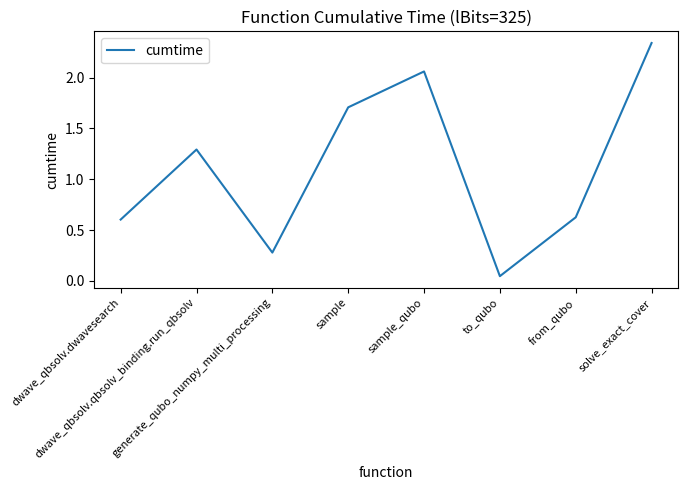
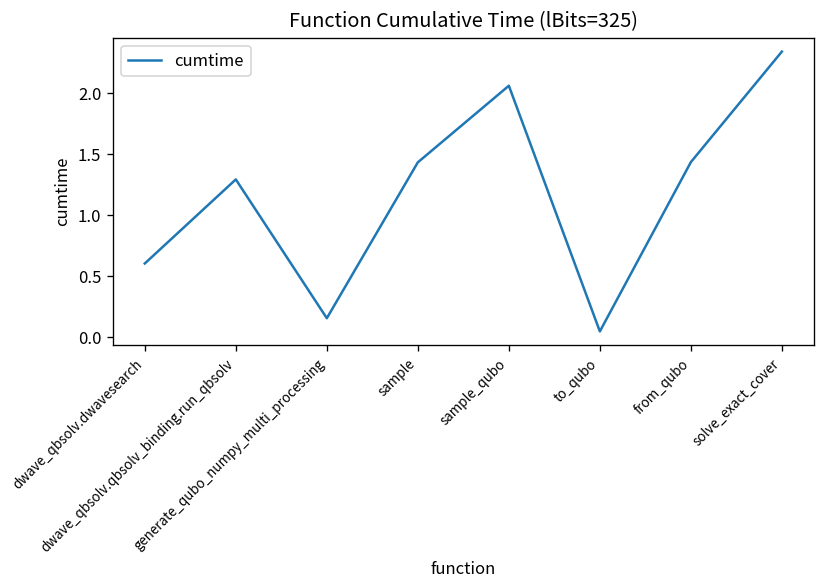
  {
    "dwave_qbsolv.dwavesearch": 0.60,
    "dwave_qbsolv.qbsolv_binding.run_qbsolv": 1.29,
-   "generate_qubo_numpy_multi_processing": 0.28,
-   "sample": 1.71,
+   "generate_qubo_numpy_multi_processing": 0.16,
+   "sample": 1.43,
    "sample_qubo": 2.06,
    "to_qubo": 0.05,
-   "from_qubo": 0.63,
+   "from_qubo": 1.44,
    "solve_exact_cover": 2.34
  }
